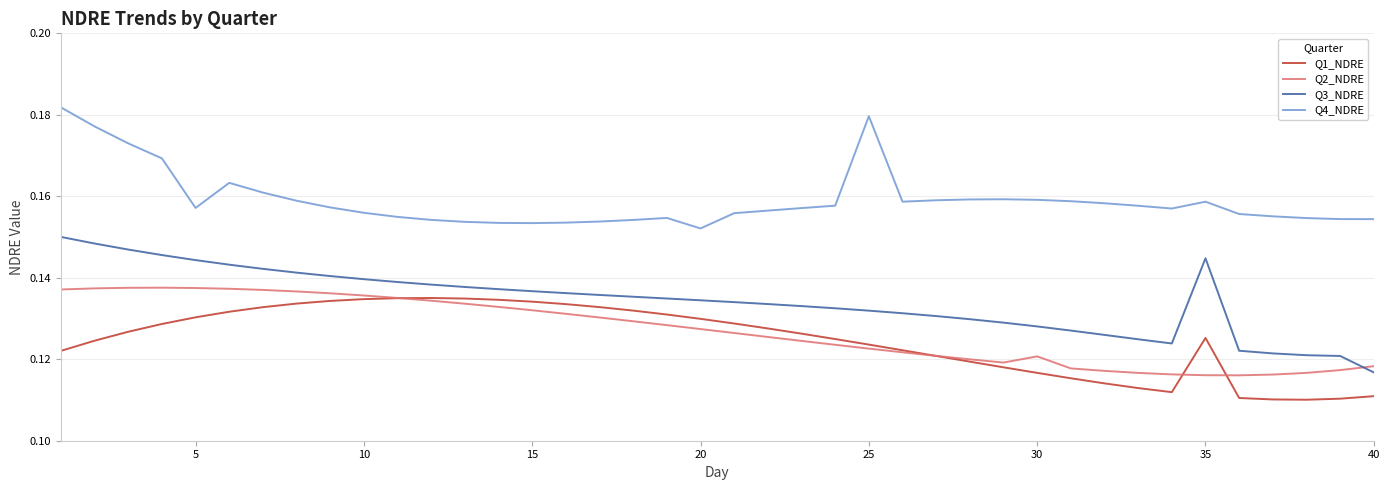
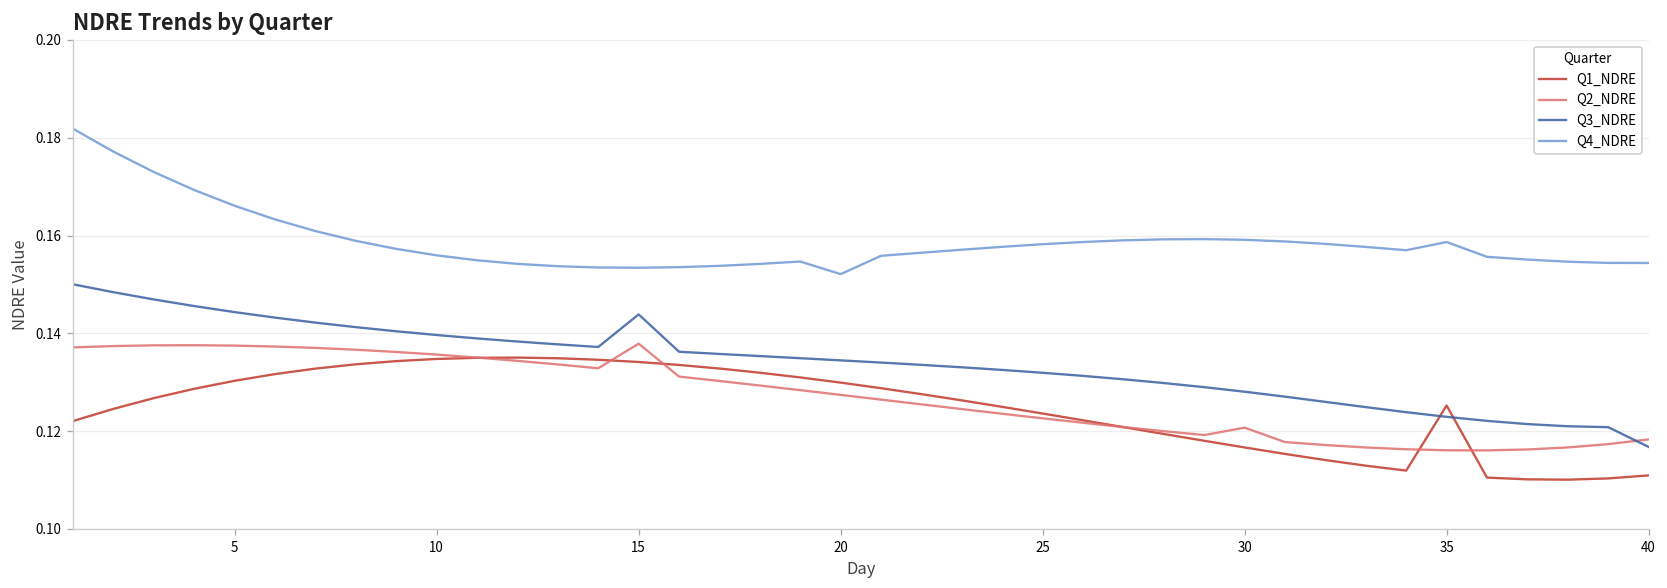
  {
    "Q1_NDRE": {
      "5": 0.130,
      "10": 0.135,
      "15": 0.134,
      "20": 0.130,
      "25": 0.124,
      "30": 0.117,
      "35": 0.125,
      "40": 0.111
    },
    "Q2_NDRE": {
      "5": 0.137,
      "10": 0.136,
-     "15": 0.132,
+     "15": 0.138,
      "20": 0.127,
      "25": 0.123,
      "30": 0.121,
      "35": 0.116,
      "40": 0.118
    },
    "Q3_NDRE": {
      "5": 0.144,
      "10": 0.140,
-     "15": 0.137,
+     "15": 0.144,
      "20": 0.134,
      "25": 0.132,
      "30": 0.128,
-     "35": 0.145,
+     "35": 0.123,
      "40": 0.117
    },
    "Q4_NDRE": {
-     "5": 0.157,
+     "5": 0.166,
      "10": 0.156,
      "15": 0.153,
      "20": 0.152,
-     "25": 0.180,
+     "25": 0.158,
      "30": 0.159,
      "35": 0.159,
      "40": 0.154
    }
  }
